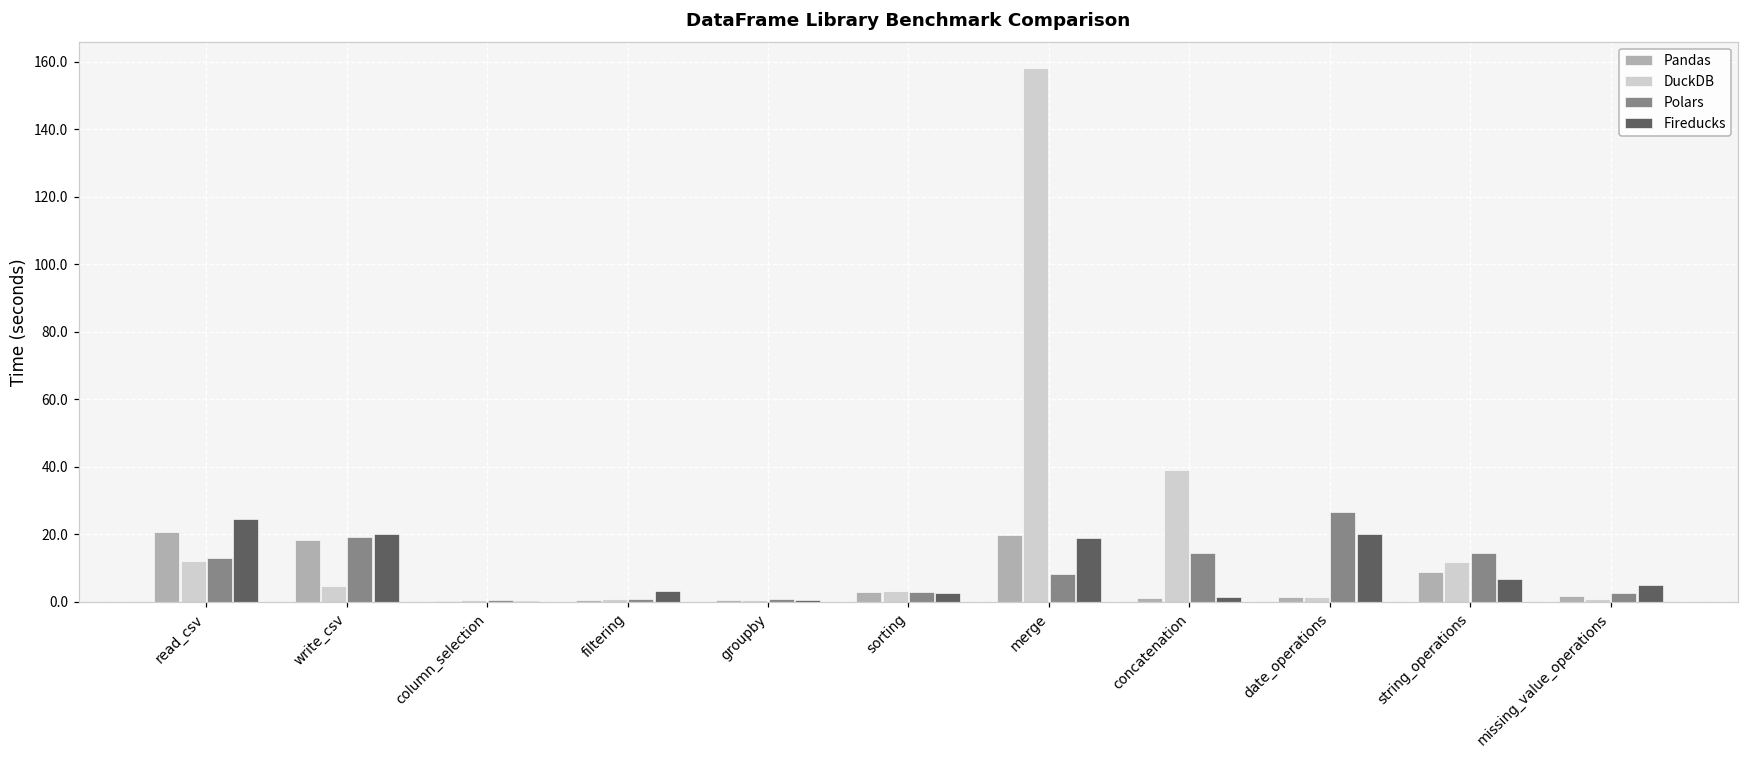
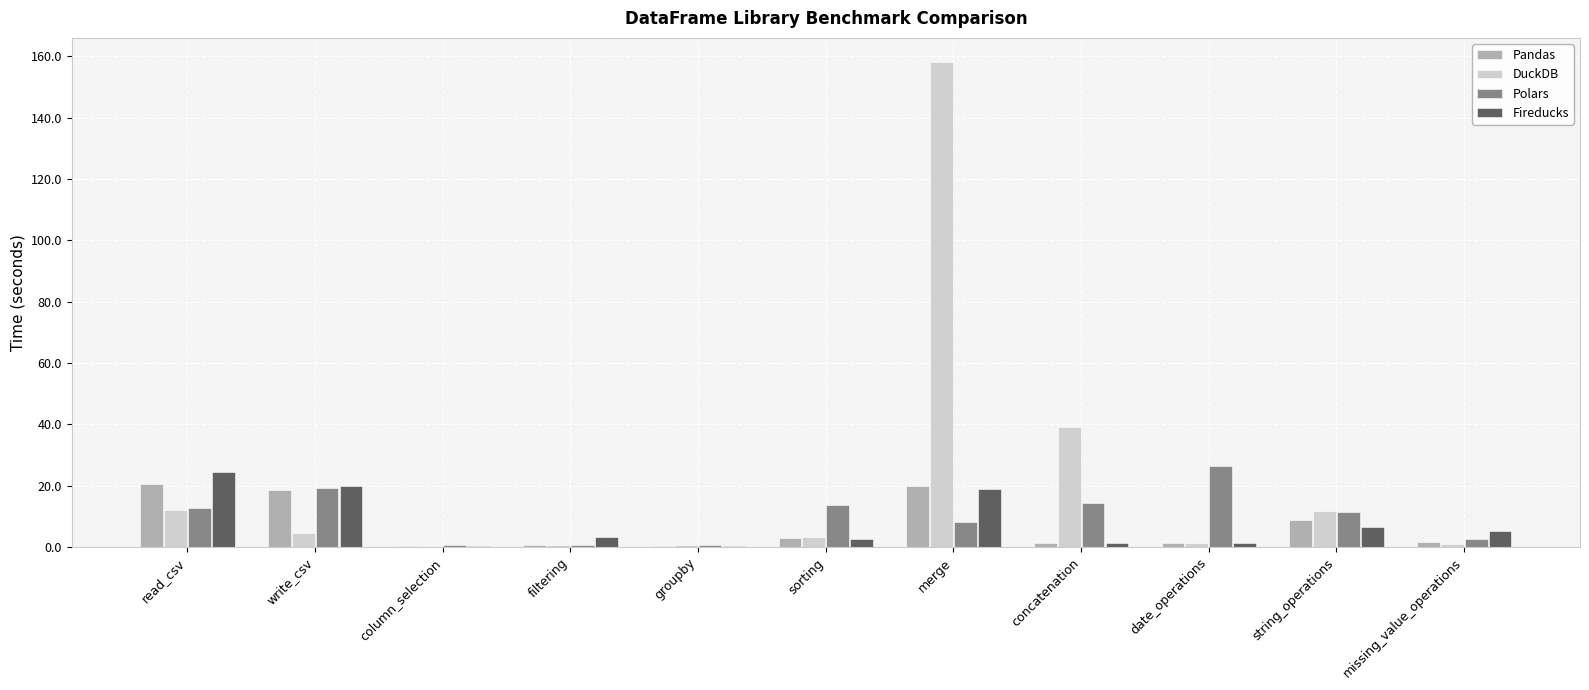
  {
    "Polars": {
      "read_csv": 13,
      "write_csv": 19,
-     "sorting": 3,
+     "sorting": 14,
      "merge": 8,
      "concatenation": 15,
      "date_operations": 27,
-     "string_operations": 15,
+     "string_operations": 12,
      "missing_value_operations": 3
    },
    "Fireducks": {
      "read_csv": 25,
      "write_csv": 20,
      "filtering": 3,
      "sorting": 3,
      "merge": 19,
      "concatenation": 1,
-     "date_operations": 20,
+     "date_operations": 1,
      "string_operations": 7,
      "missing_value_operations": 5
    }
  }
